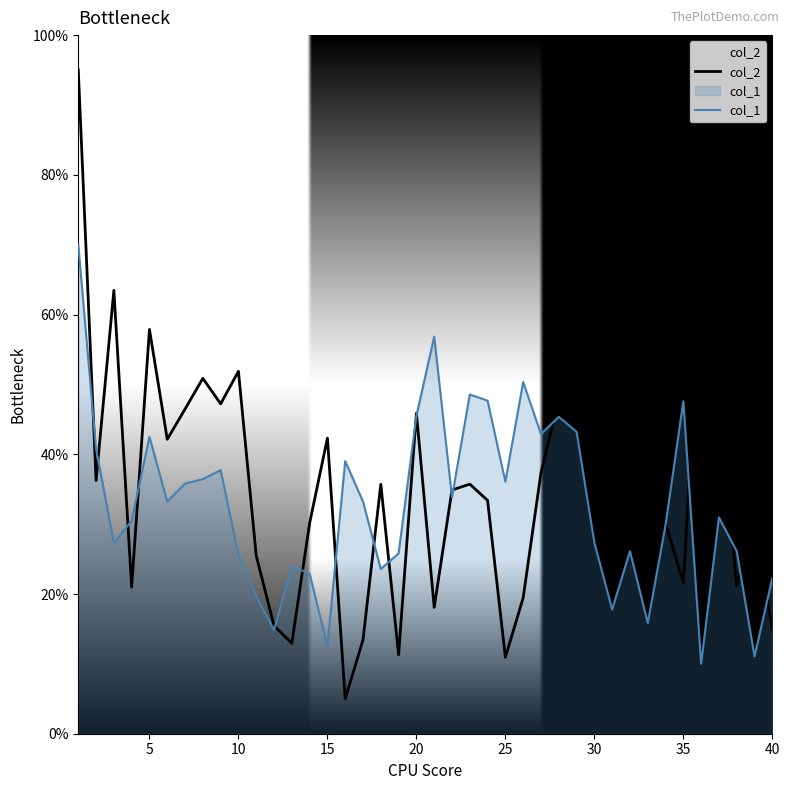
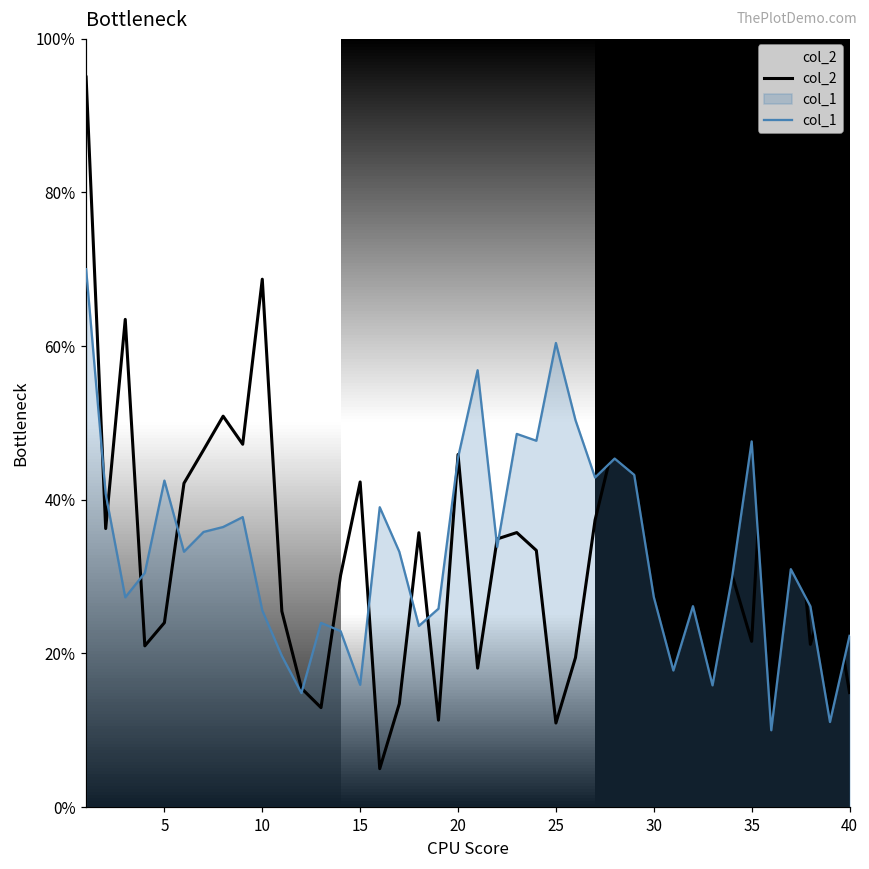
  {
    "col_2": {
-     "5": "58%",
-     "10": "52%",
+     "5": "24%",
+     "10": "69%",
      "15": "42%",
      "20": "46%",
      "25": "11%",
      "30": "39%",
      "35": "22%",
      "40": "15%"
    },
    "col_1": {
      "5": "42%",
      "10": "26%",
-     "15": "13%",
+     "15": "16%",
      "20": "45%",
-     "25": "36%",
+     "25": "60%",
      "30": "27%",
      "35": "48%",
      "40": "22%"
    }
  }
